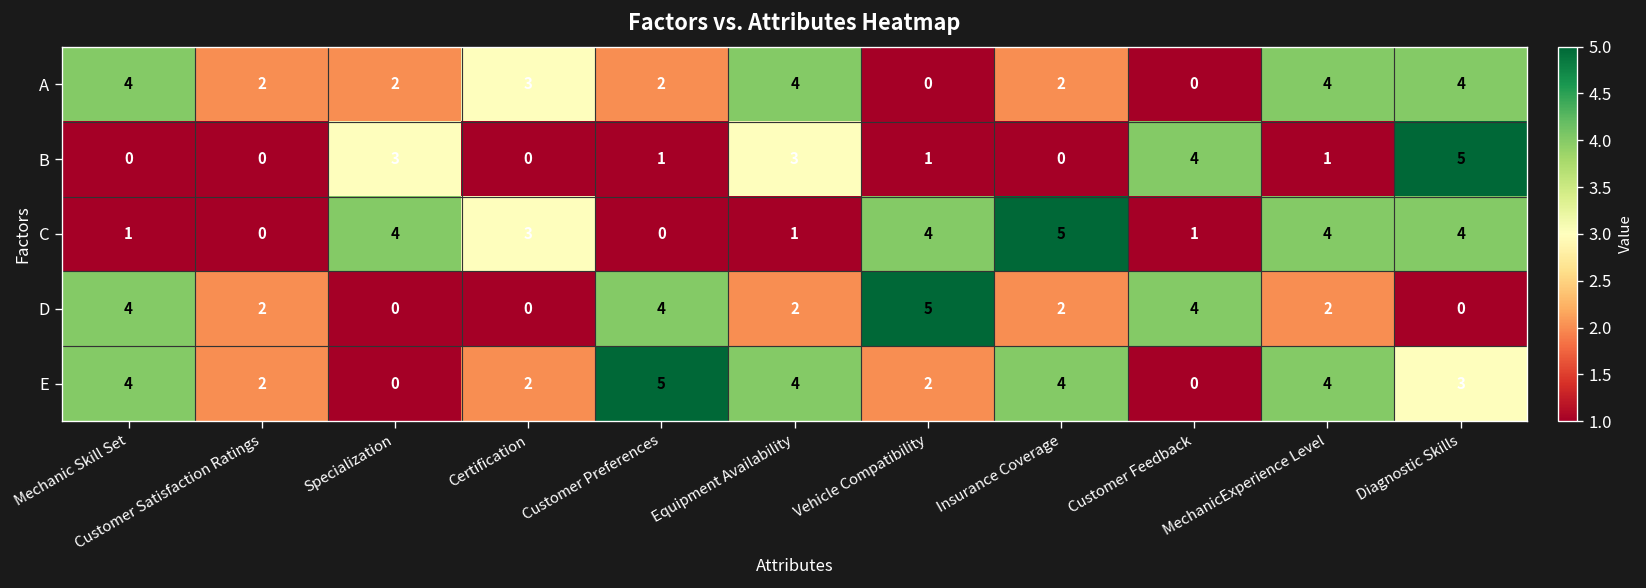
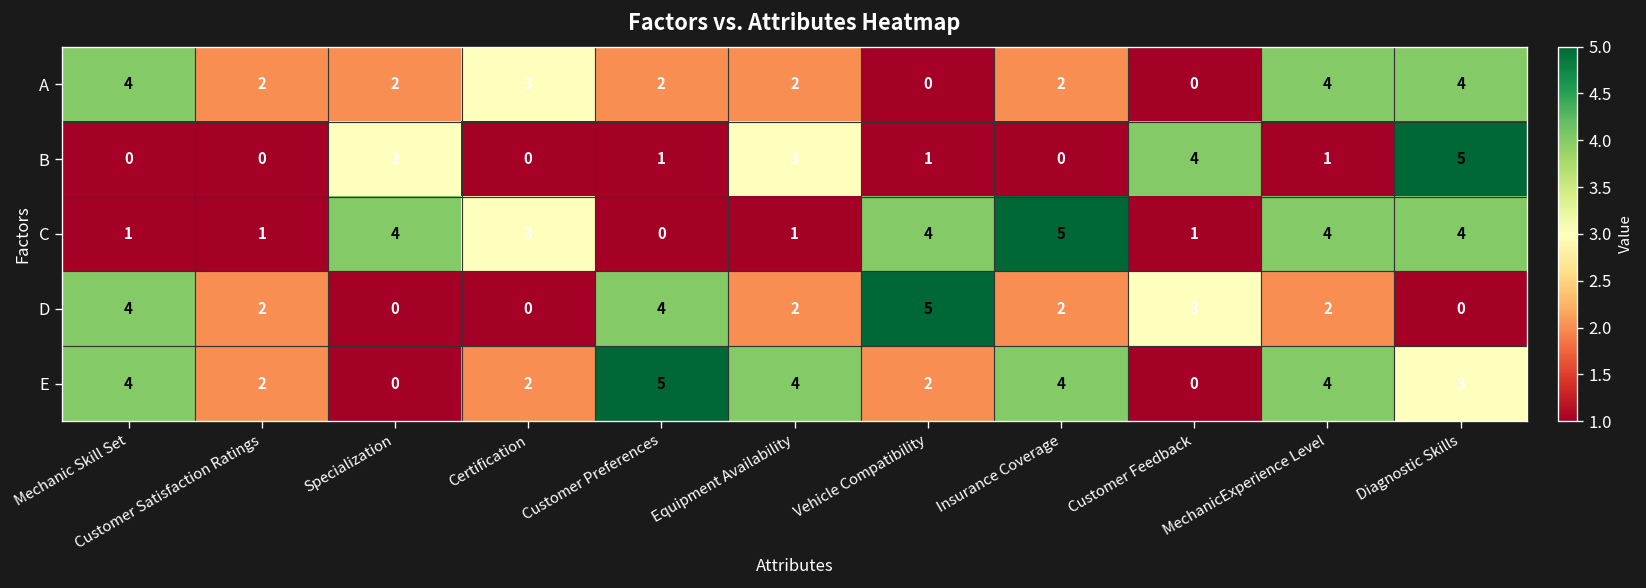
  {
    "A": {
      "Mechanic Skill Set": 4,
      "Customer Satisfaction Ratings": 2,
      "Specialization": 2,
      "Certification": 3,
      "Customer Preferences": 2,
-     "Equipment Availability": 4,
+     "Equipment Availability": 2,
      "Vehicle Compatibility": 0,
      "Insurance Coverage": 2,
      "Customer Feedback": 0,
      "MechanicExperience Level": 4,
      "Diagnostic Skills": 4
    },
    "B": {
      "Mechanic Skill Set": 0,
      "Customer Satisfaction Ratings": 0,
      "Specialization": 3,
      "Certification": 0,
      "Customer Preferences": 1,
      "Equipment Availability": 3,
      "Vehicle Compatibility": 1,
      "Insurance Coverage": 0,
      "Customer Feedback": 4,
      "MechanicExperience Level": 1,
      "Diagnostic Skills": 5
    },
    "C": {
      "Mechanic Skill Set": 1,
-     "Customer Satisfaction Ratings": 0,
+     "Customer Satisfaction Ratings": 1,
      "Specialization": 4,
      "Certification": 3,
      "Customer Preferences": 0,
      "Equipment Availability": 1,
      "Vehicle Compatibility": 4,
      "Insurance Coverage": 5,
      "Customer Feedback": 1,
      "MechanicExperience Level": 4,
      "Diagnostic Skills": 4
    },
    "D": {
      "Mechanic Skill Set": 4,
      "Customer Satisfaction Ratings": 2,
      "Specialization": 0,
      "Certification": 0,
      "Customer Preferences": 4,
      "Equipment Availability": 2,
      "Vehicle Compatibility": 5,
      "Insurance Coverage": 2,
-     "Customer Feedback": 4,
+     "Customer Feedback": 3,
      "MechanicExperience Level": 2,
      "Diagnostic Skills": 0
    },
    "E": {
      "Mechanic Skill Set": 4,
      "Customer Satisfaction Ratings": 2,
      "Specialization": 0,
      "Certification": 2,
      "Customer Preferences": 5,
      "Equipment Availability": 4,
      "Vehicle Compatibility": 2,
      "Insurance Coverage": 4,
      "Customer Feedback": 0,
      "MechanicExperience Level": 4,
      "Diagnostic Skills": 3
    }
  }
